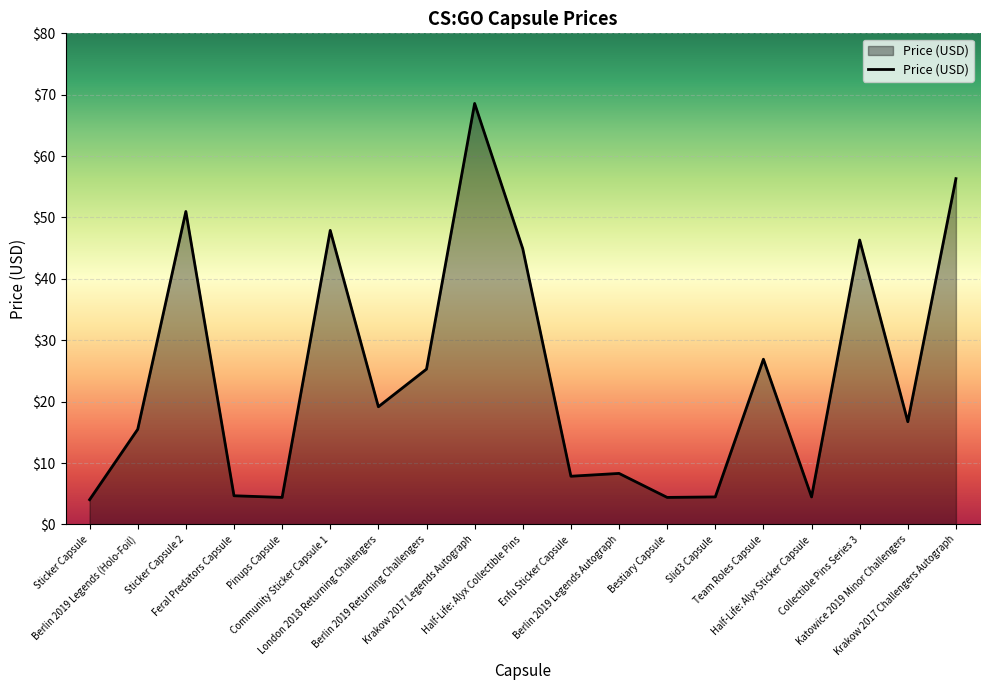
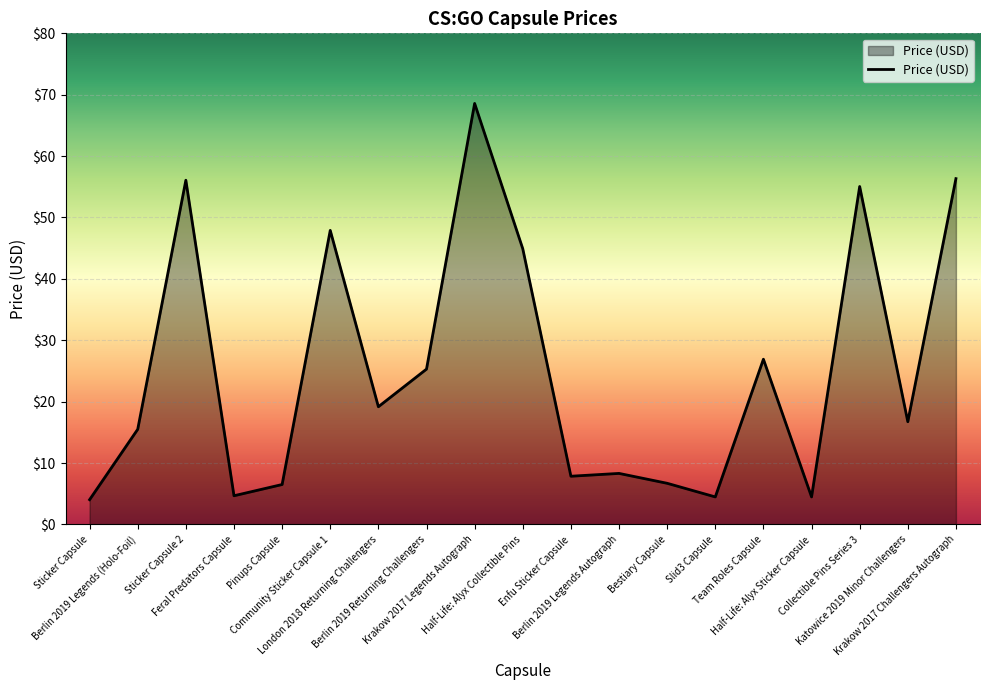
  {
    "Sticker Capsule": "$4",
    "Berlin 2019 Legends (Holo-Foil)": "$16",
-   "Sticker Capsule 2": "$51",
+   "Sticker Capsule 2": "$56",
    "Feral Predators Capsule": "$5",
-   "Pinups Capsule": "$4",
+   "Pinups Capsule": "$7",
    "Community Sticker Capsule 1": "$48",
    "London 2018 Returning Challengers": "$19",
    "Berlin 2019 Returning Challengers": "$25",
    "Krakow 2017 Legends Autograph": "$69",
    "Half-Life: Alyx Collectible Pins": "$45",
    "Enfu Sticker Capsule": "$8",
    "Berlin 2019 Legends Autograph": "$8",
-   "Bestiary Capsule": "$4",
+   "Bestiary Capsule": "$7",
    "Slid3 Capsule": "$4",
    "Team Roles Capsule": "$27",
    "Half-Life: Alyx Sticker Capsule": "$4",
-   "Collectible Pins Series 3": "$46",
+   "Collectible Pins Series 3": "$55",
    "Katowice 2019 Minor Challengers": "$17",
    "Krakow 2017 Challengers Autograph": "$56"
  }
